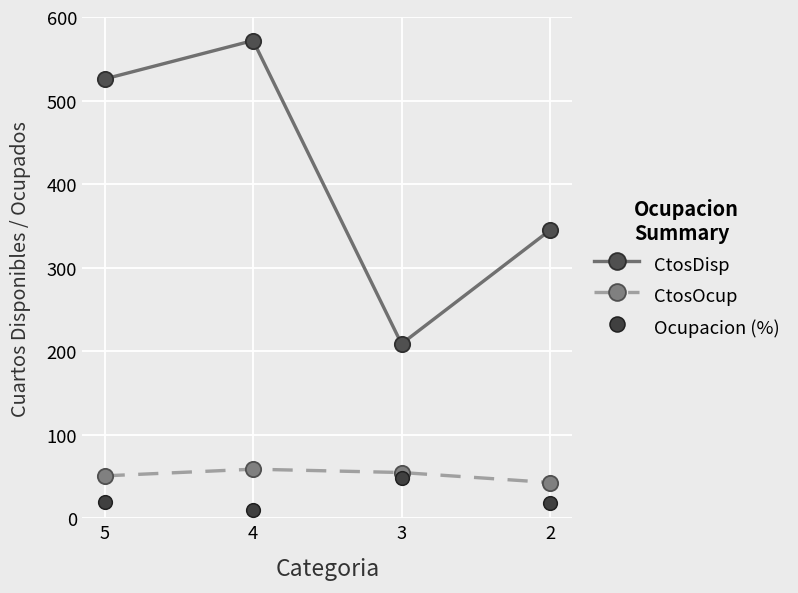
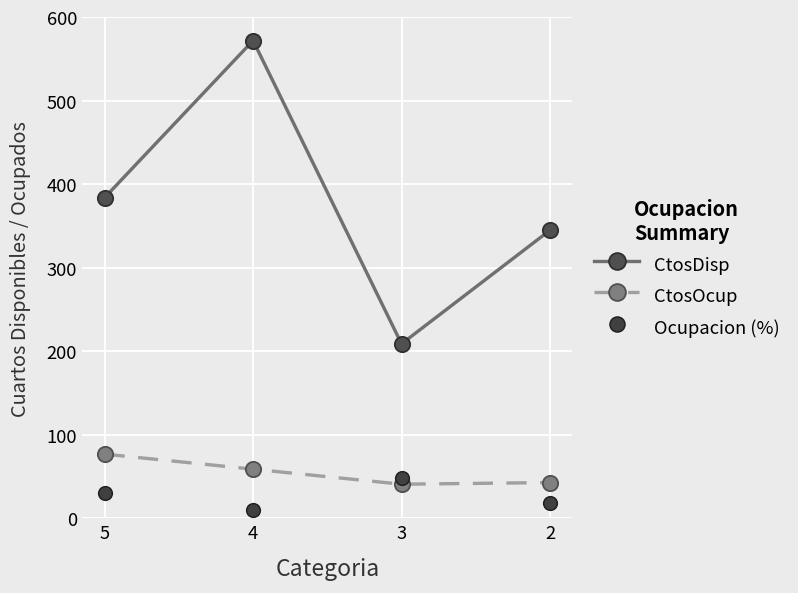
  {
    "CtosDisp": {
-     "5": 530,
+     "5": 380,
      "4": 570,
      "3": 210,
      "2": 350
    },
    "Ocupacion (%)": {
-     "5": 20
+     "5": 30
    },
    "CtosOcup": {
-     "5": 50,
+     "5": 80,
      "4": 60,
-     "3": 60,
+     "3": 40,
      "2": 40
    }
  }
